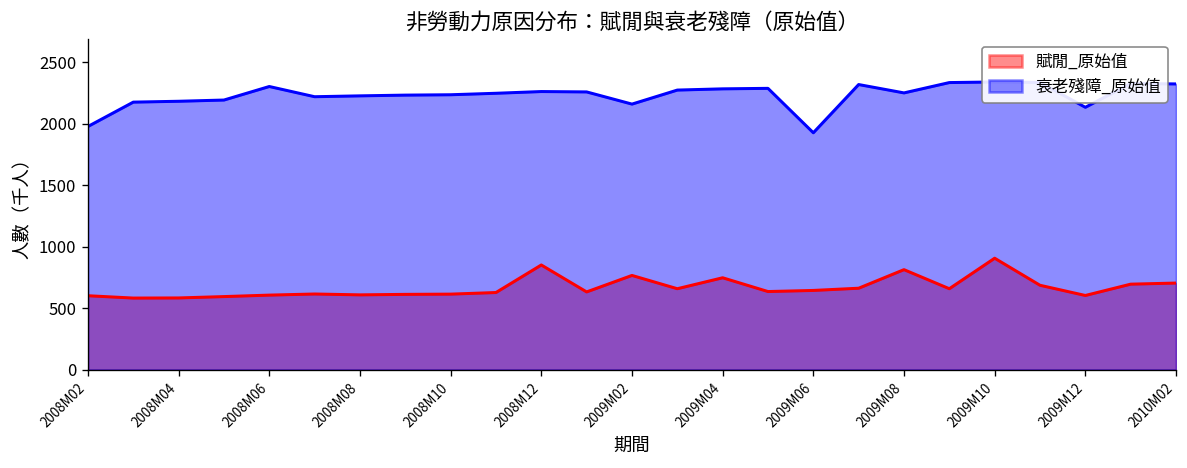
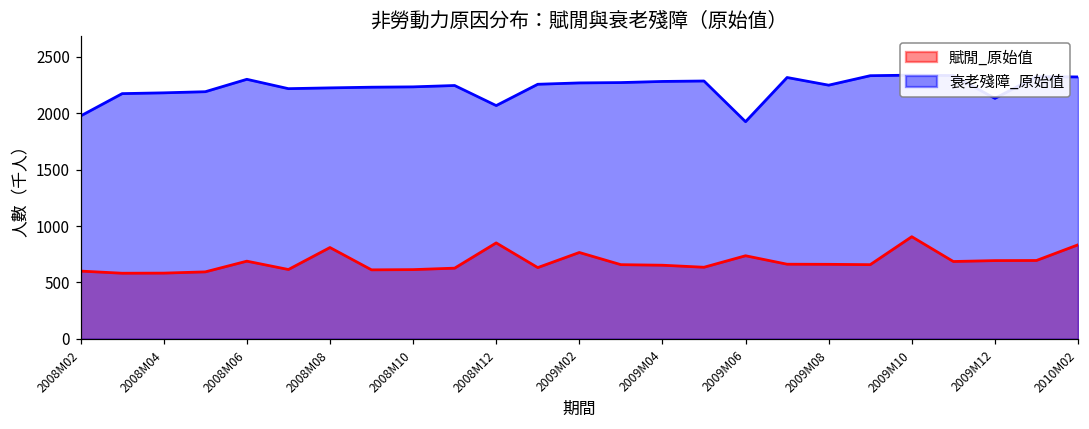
  {
    "賦閒_原始值": {
      "2008M02": 600,
      "2008M04": 580,
-     "2008M06": 610,
-     "2008M08": 610,
+     "2008M06": 690,
+     "2008M08": 810,
      "2008M10": 610,
      "2008M12": 850,
      "2009M02": 770,
-     "2009M04": 750,
-     "2009M06": 640,
-     "2009M08": 810,
+     "2009M04": 650,
+     "2009M06": 740,
+     "2009M08": 660,
      "2009M10": 910,
-     "2009M12": 600,
-     "2010M02": 700
+     "2009M12": 690,
+     "2010M02": 830
    },
    "衰老殘障_原始值": {
      "2008M02": 1980,
      "2008M04": 2180,
      "2008M06": 2300,
      "2008M08": 2230,
      "2008M10": 2240,
-     "2008M12": 2260,
-     "2009M02": 2160,
+     "2008M12": 2070,
+     "2009M02": 2270,
      "2009M04": 2280,
      "2009M06": 1930,
      "2009M08": 2250,
      "2009M12": 2130,
      "2010M02": 2320
    }
  }
